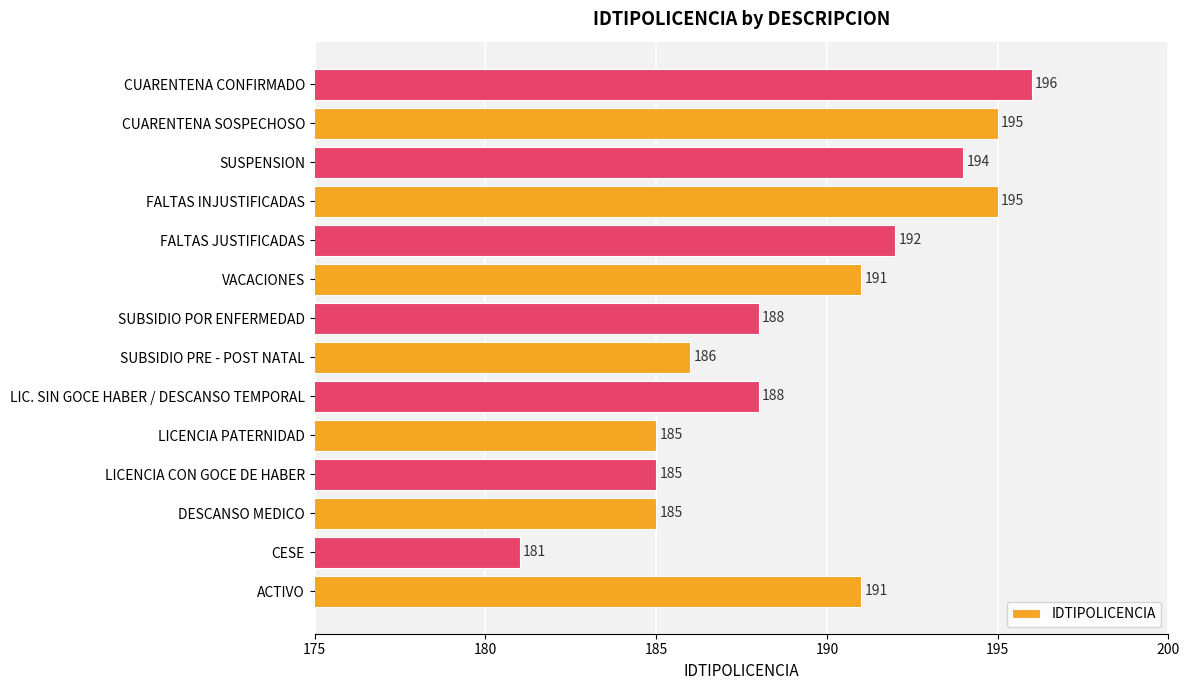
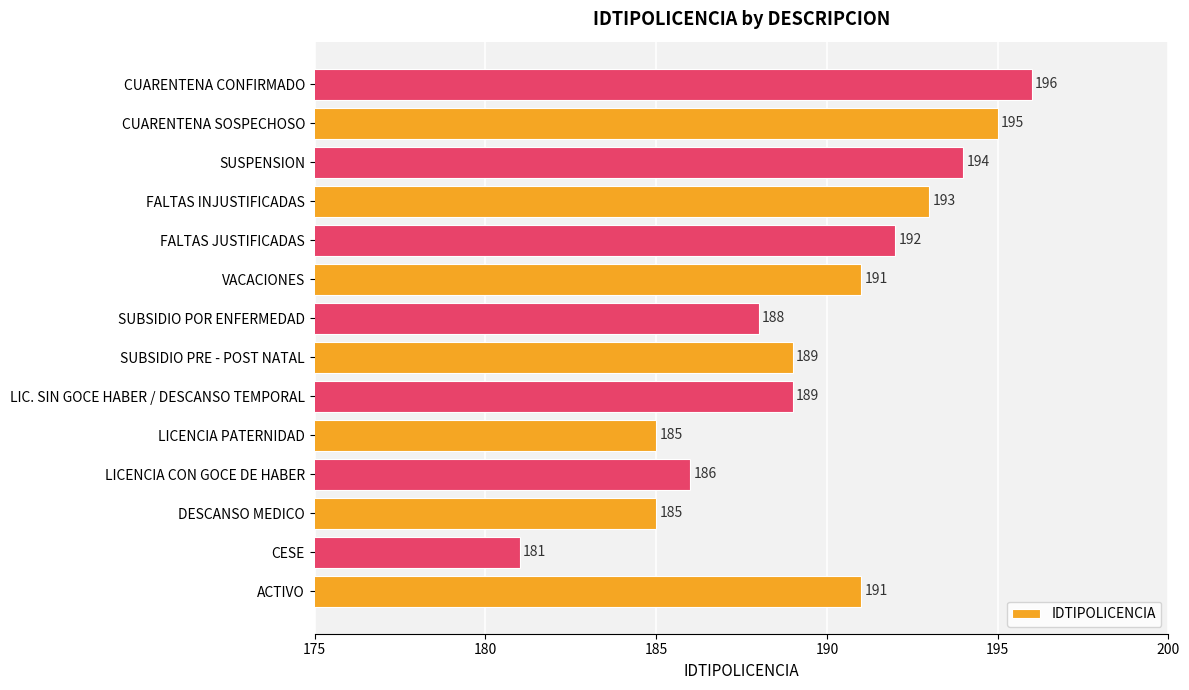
  {
    "CUARENTENA CONFIRMADO": 196,
    "CUARENTENA SOSPECHOSO": 195,
    "SUSPENSION": 194,
-   "FALTAS INJUSTIFICADAS": 195,
+   "FALTAS INJUSTIFICADAS": 193,
    "FALTAS JUSTIFICADAS": 192,
    "VACACIONES": 191,
    "SUBSIDIO POR ENFERMEDAD": 188,
-   "SUBSIDIO PRE - POST NATAL": 186,
-   "LIC. SIN GOCE HABER / DESCANSO TEMPORAL": 188,
+   "SUBSIDIO PRE - POST NATAL": 189,
+   "LIC. SIN GOCE HABER / DESCANSO TEMPORAL": 189,
    "LICENCIA PATERNIDAD": 185,
-   "LICENCIA CON GOCE DE HABER": 185,
+   "LICENCIA CON GOCE DE HABER": 186,
    "DESCANSO MEDICO": 185,
    "CESE": 181,
    "ACTIVO": 191
  }
